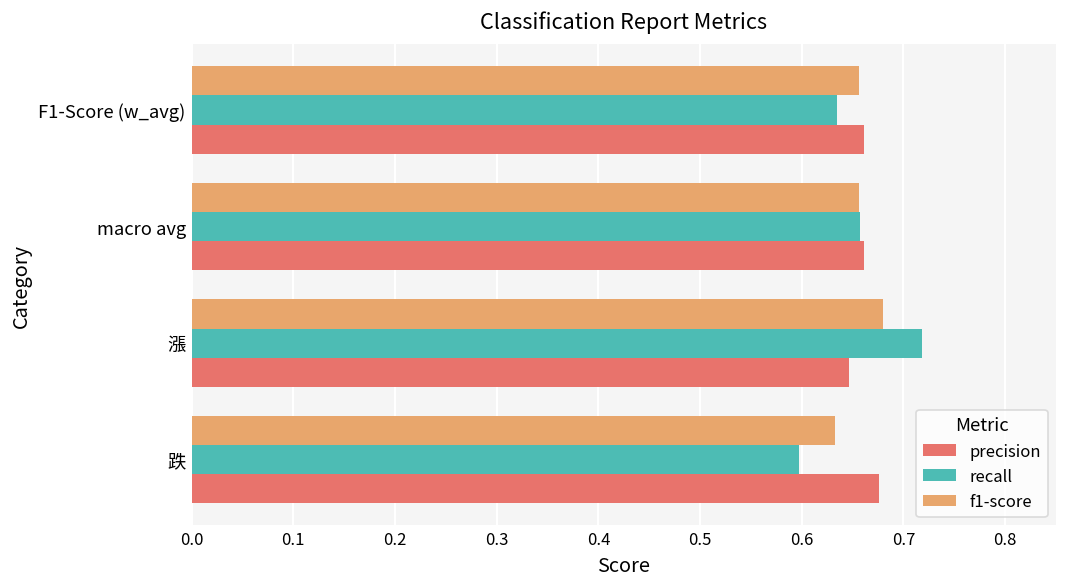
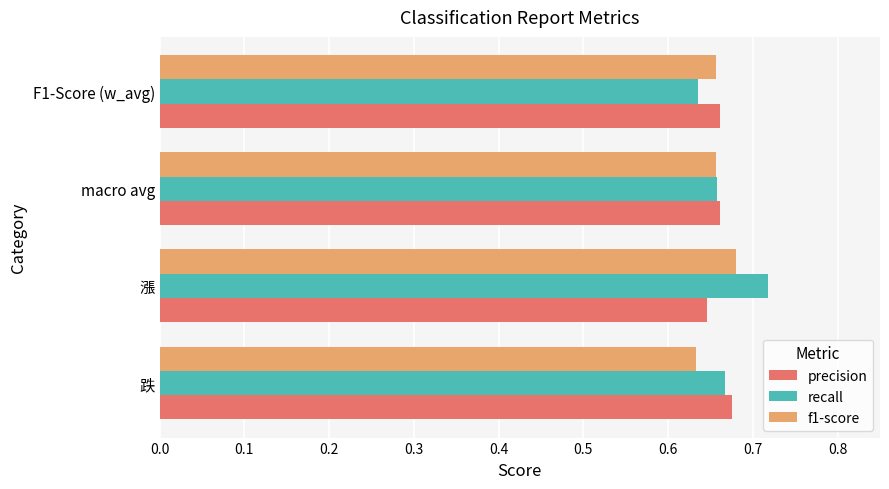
  {
    "recall": {
      "F1-Score (w_avg)": 0.64,
      "macro avg": 0.66,
      "漲": 0.72,
-     "跌": 0.60
+     "跌": 0.67
    }
  }
